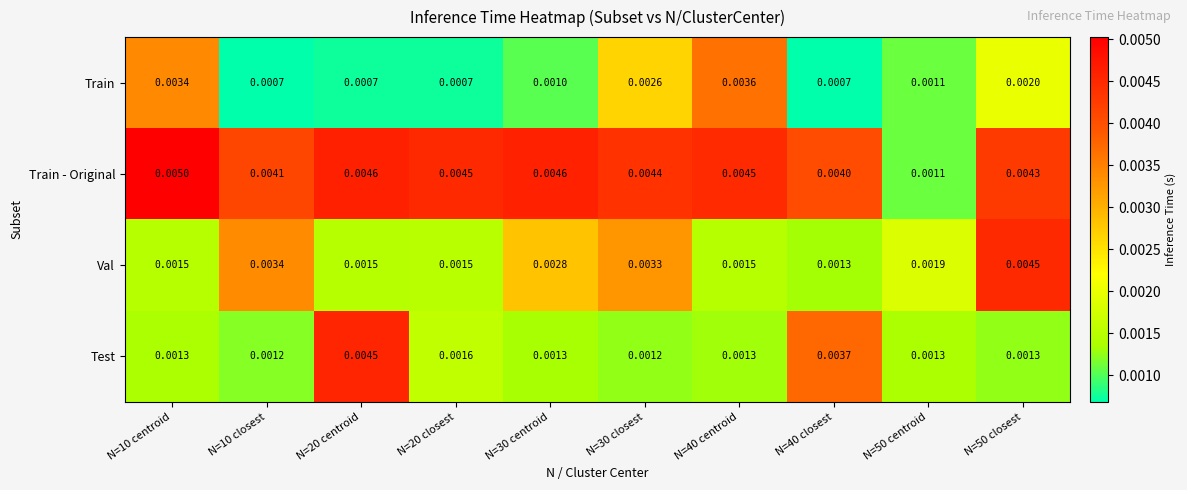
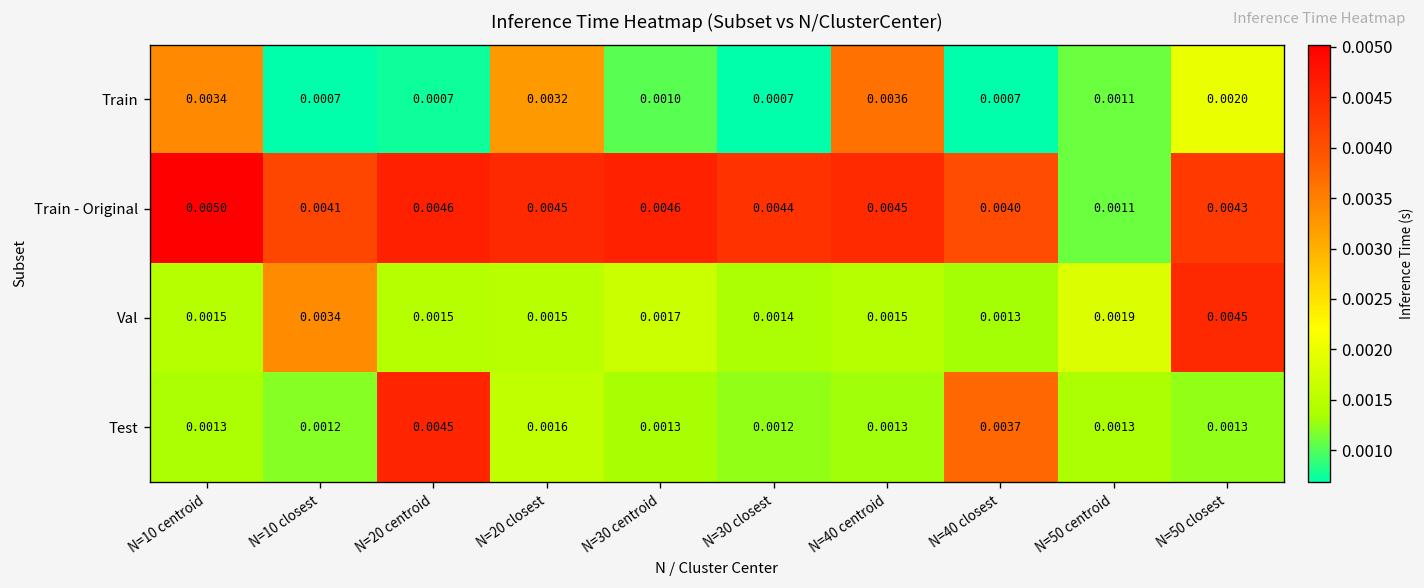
  {
    "Train": {
      "N=10 centroid": 0.0034,
      "N=10 closest": 0.0007,
      "N=20 centroid": 0.0007,
-     "N=20 closest": 0.0007,
+     "N=20 closest": 0.0032,
      "N=30 centroid": 0.0010,
-     "N=30 closest": 0.0026,
+     "N=30 closest": 0.0007,
      "N=40 centroid": 0.0036,
      "N=40 closest": 0.0007,
      "N=50 centroid": 0.0011,
      "N=50 closest": 0.0020
    },
    "Train - Original": {
      "N=10 centroid": 0.0050,
      "N=10 closest": 0.0041,
      "N=20 centroid": 0.0046,
      "N=20 closest": 0.0045,
      "N=30 centroid": 0.0046,
      "N=30 closest": 0.0044,
      "N=40 centroid": 0.0045,
      "N=40 closest": 0.0040,
      "N=50 centroid": 0.0011,
      "N=50 closest": 0.0043
    },
    "Val": {
      "N=10 centroid": 0.0015,
      "N=10 closest": 0.0034,
      "N=20 centroid": 0.0015,
      "N=20 closest": 0.0015,
-     "N=30 centroid": 0.0028,
-     "N=30 closest": 0.0033,
+     "N=30 centroid": 0.0017,
+     "N=30 closest": 0.0014,
      "N=40 centroid": 0.0015,
      "N=40 closest": 0.0013,
      "N=50 centroid": 0.0019,
      "N=50 closest": 0.0045
    },
    "Test": {
      "N=10 centroid": 0.0013,
      "N=10 closest": 0.0012,
      "N=20 centroid": 0.0045,
      "N=20 closest": 0.0016,
      "N=30 centroid": 0.0013,
      "N=30 closest": 0.0012,
      "N=40 centroid": 0.0013,
      "N=40 closest": 0.0037,
      "N=50 centroid": 0.0013,
      "N=50 closest": 0.0013
    }
  }
